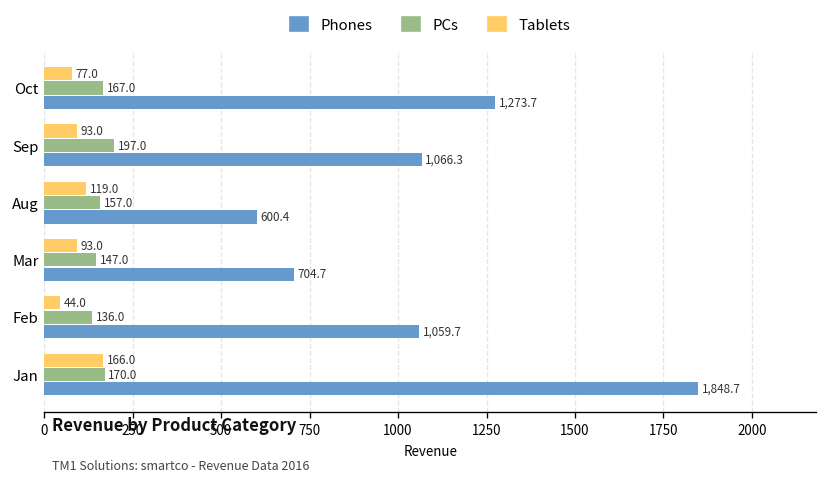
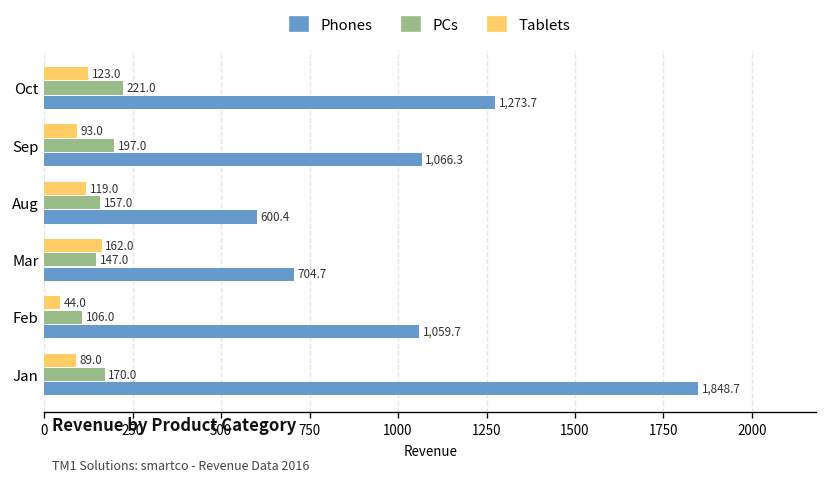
  {
    "Phones": {
      "Oct": "1,273.7",
      "Sep": "1,066.3",
      "Aug": "600.4",
      "Mar": "704.7",
      "Feb": "1,059.7",
      "Jan": "1,848.7"
    },
    "PCs": {
-     "Oct": "167.0",
+     "Oct": "221.0",
      "Sep": "197.0",
      "Aug": "157.0",
      "Mar": "147.0",
-     "Feb": "136.0",
+     "Feb": "106.0",
      "Jan": "170.0"
    },
    "Tablets": {
-     "Oct": "77.0",
+     "Oct": "123.0",
      "Sep": "93.0",
      "Aug": "119.0",
-     "Mar": "93.0",
+     "Mar": "162.0",
      "Feb": "44.0",
-     "Jan": "166.0"
+     "Jan": "89.0"
    }
  }
